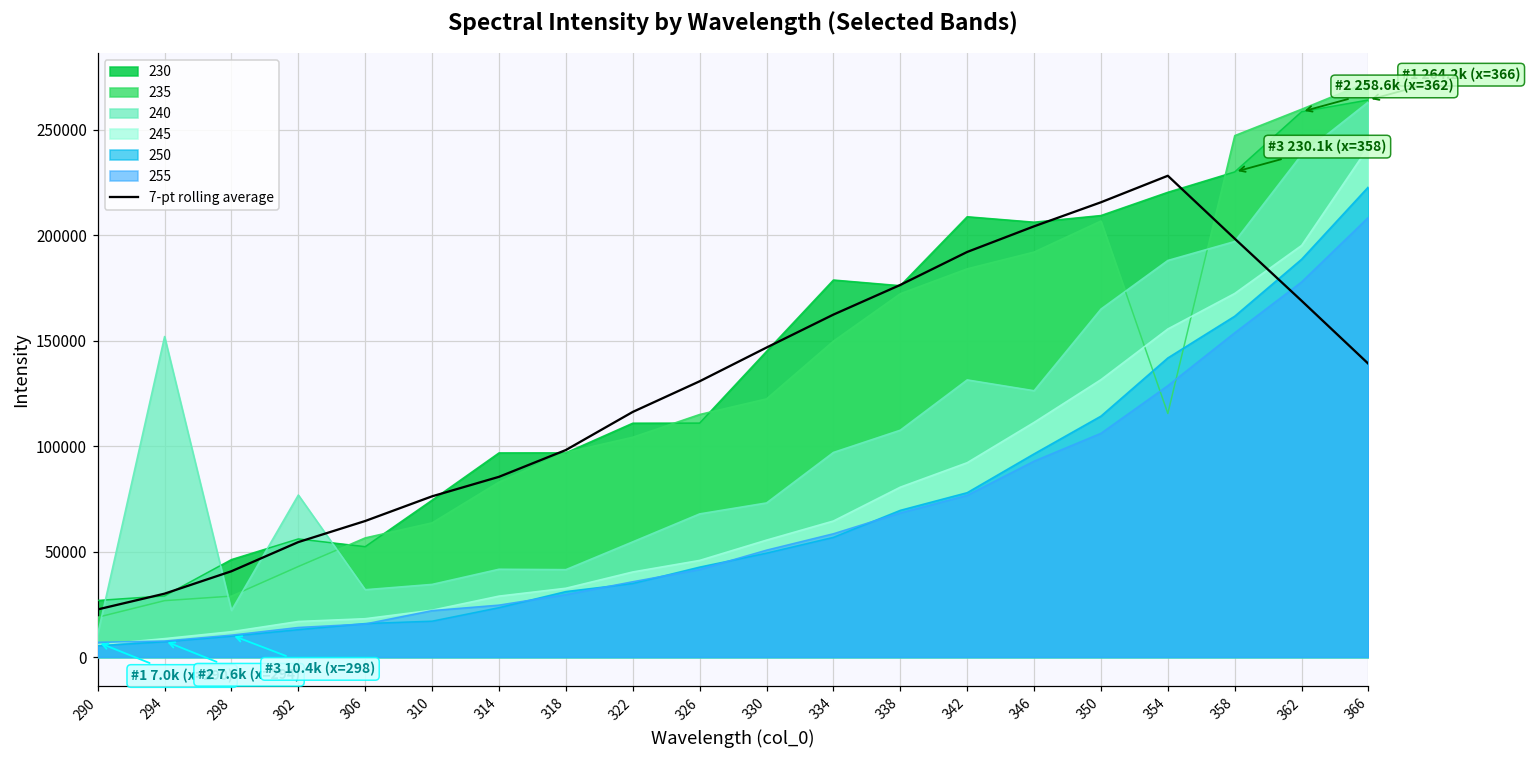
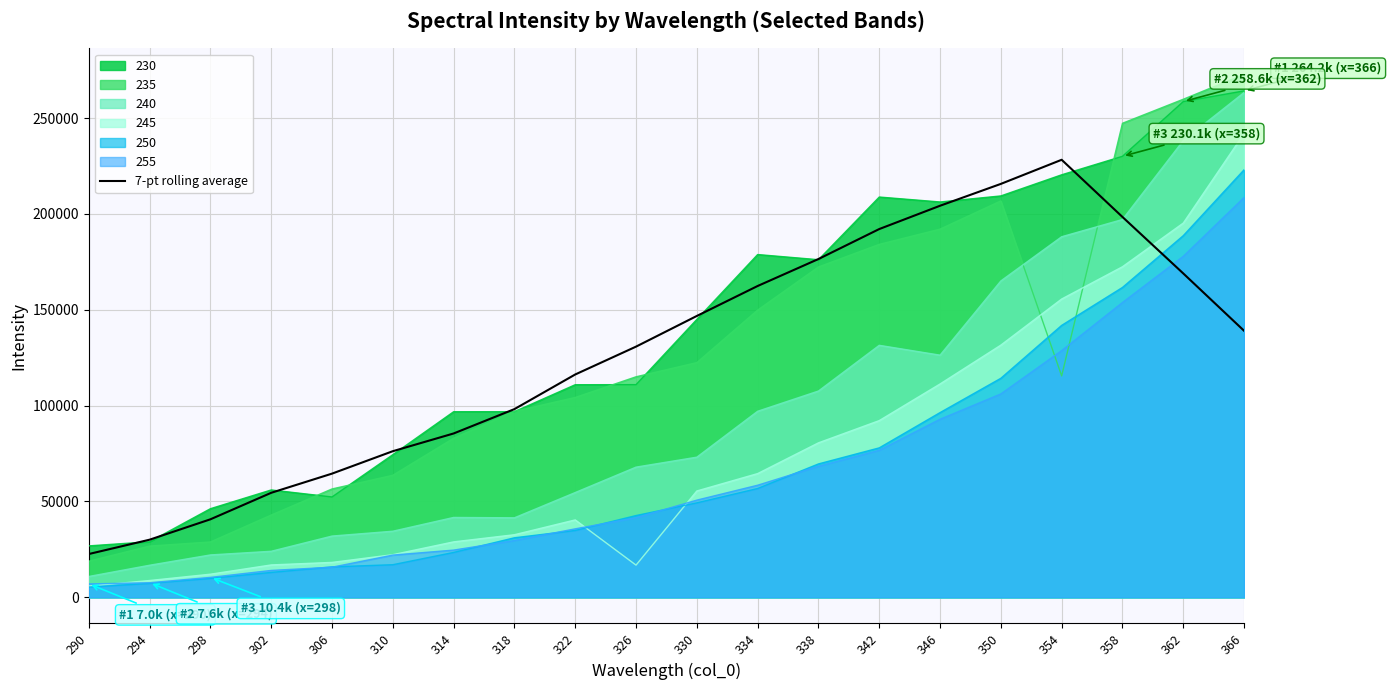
  {
    "230": {
      "290": 27000,
      "298": 46000,
      "302": 56000,
      "306": 52000,
      "310": 74000,
      "314": 97000,
      "322": 111000,
      "326": 111000,
      "330": 145000,
      "334": 179000,
      "342": 209000,
      "346": 206000,
      "350": 209000,
      "354": 220000,
      "358": 230000
    },
    "235": {
      "290": 19000,
      "294": 27000,
      "298": 29000,
      "302": 43000,
      "306": 57000,
      "310": 64000,
      "314": 83000,
      "322": 104000,
      "326": 115000,
      "330": 122000,
      "334": 150000,
      "338": 172000,
      "342": 184000,
      "346": 192000,
      "350": 207000,
      "354": 116000,
      "358": 247000
    },
    "240": {
      "290": 11000,
-     "294": 152000,
+     "294": 17000,
      "298": 22000,
-     "302": 77000,
+     "302": 24000,
      "306": 32000,
      "310": 34000,
      "314": 42000,
      "318": 41000,
      "322": 55000,
      "326": 68000,
      "330": 73000,
      "334": 97000,
      "338": 108000,
      "342": 131000,
      "346": 126000,
      "350": 165000,
      "354": 188000
    },
    "245": {
      "298": 12000,
      "302": 17000,
      "306": 18000,
      "314": 29000,
      "318": 33000,
      "322": 40000,
-     "326": 46000,
+     "326": 17000,
      "330": 55000,
      "334": 65000,
      "338": 81000,
      "342": 92000,
      "346": 111000,
      "350": 132000,
      "354": 156000,
      "358": 172000,
      "362": 195000
    },
    "7-pt rolling average": {
      "290": 23000,
      "298": 41000,
      "302": 55000,
      "306": 65000,
      "310": 76000,
      "314": 85000,
      "322": 116000,
      "326": 131000,
      "330": 147000,
      "334": 162000,
      "342": 192000,
      "346": 204000,
      "350": 216000,
      "354": 228000,
      "362": 169000,
      "366": 139000
    }
  }
